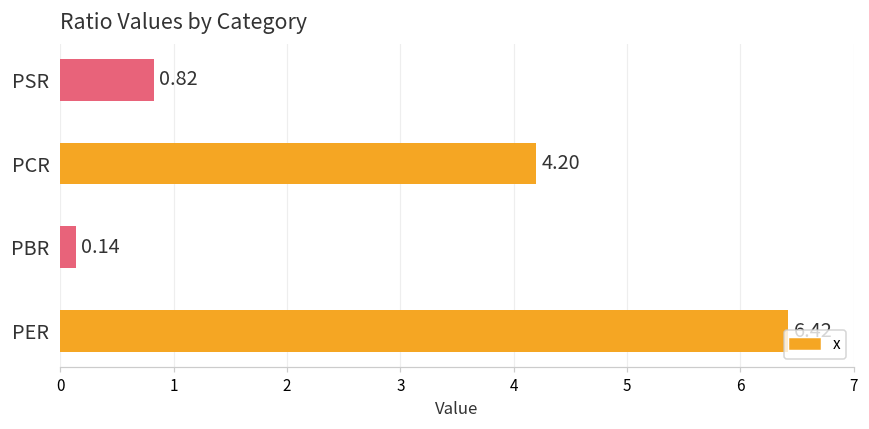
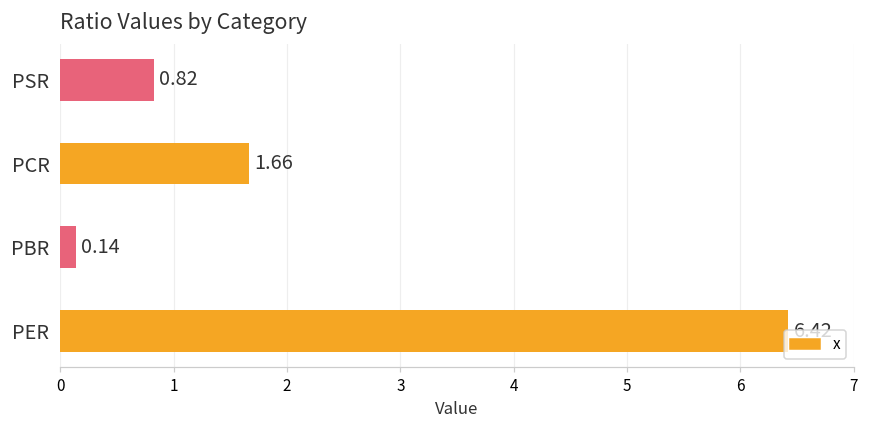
  {
    "PSR": 0.82,
-   "PCR": 4.20,
+   "PCR": 1.66,
    "PBR": 0.14
  }
